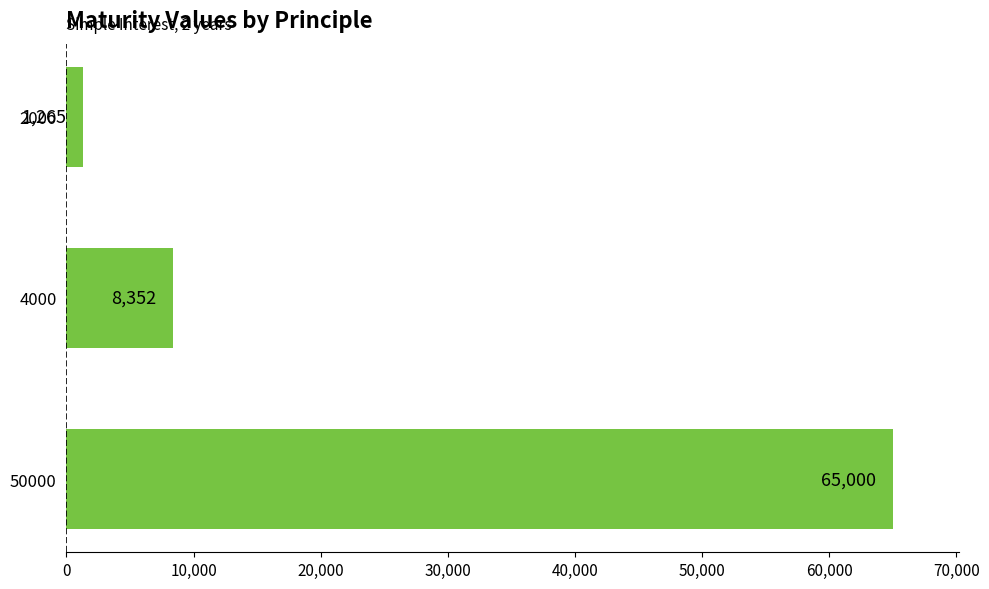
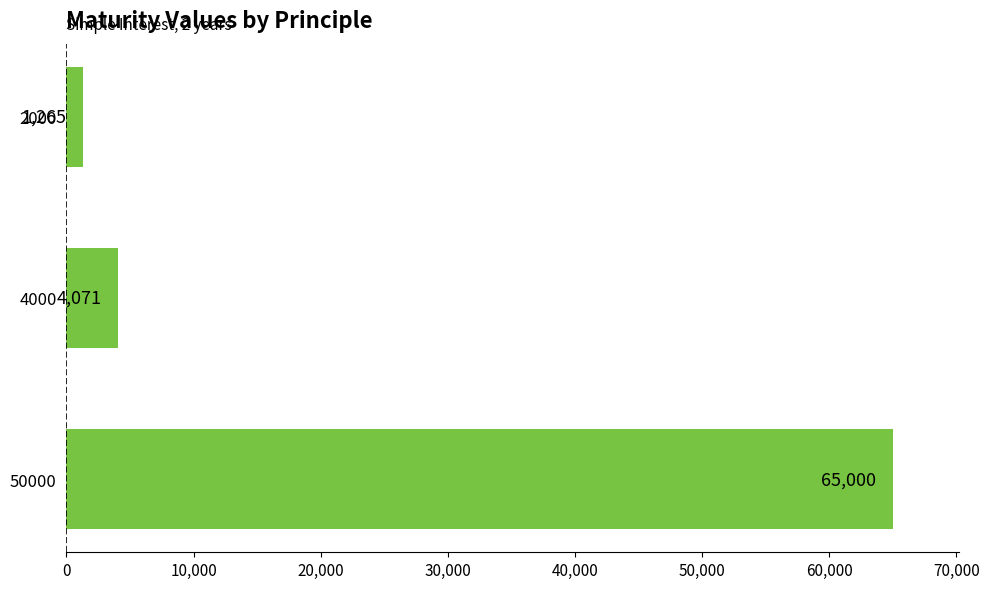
  {
    "2000": "1,265",
-   "4000": "8,352",
+   "4000": "4,071",
    "50000": "65,000"
  }
